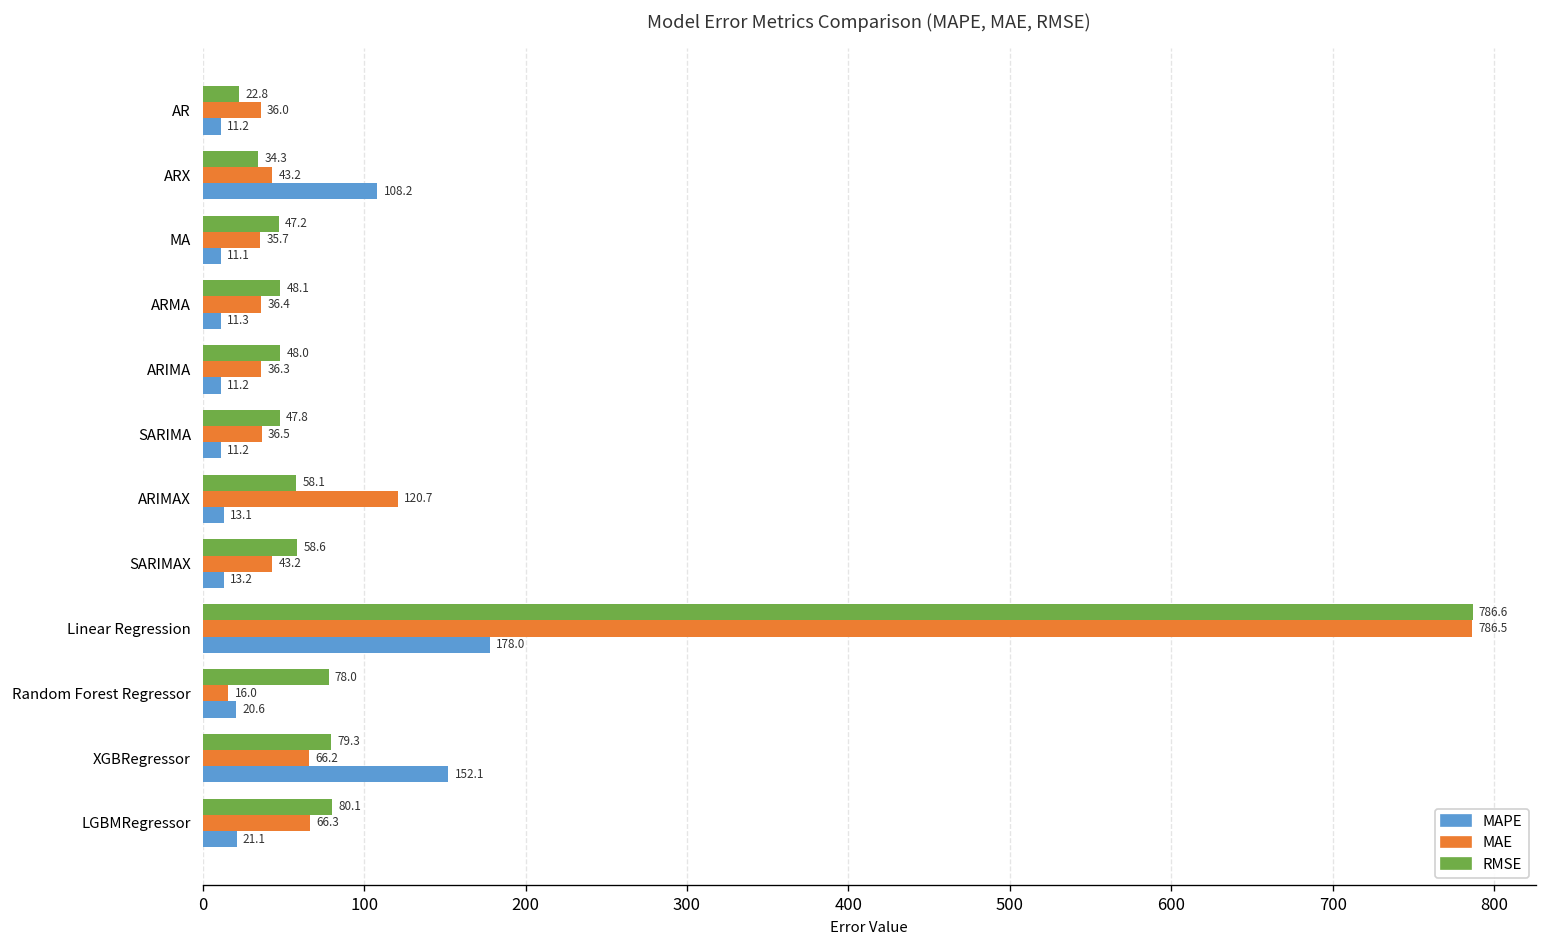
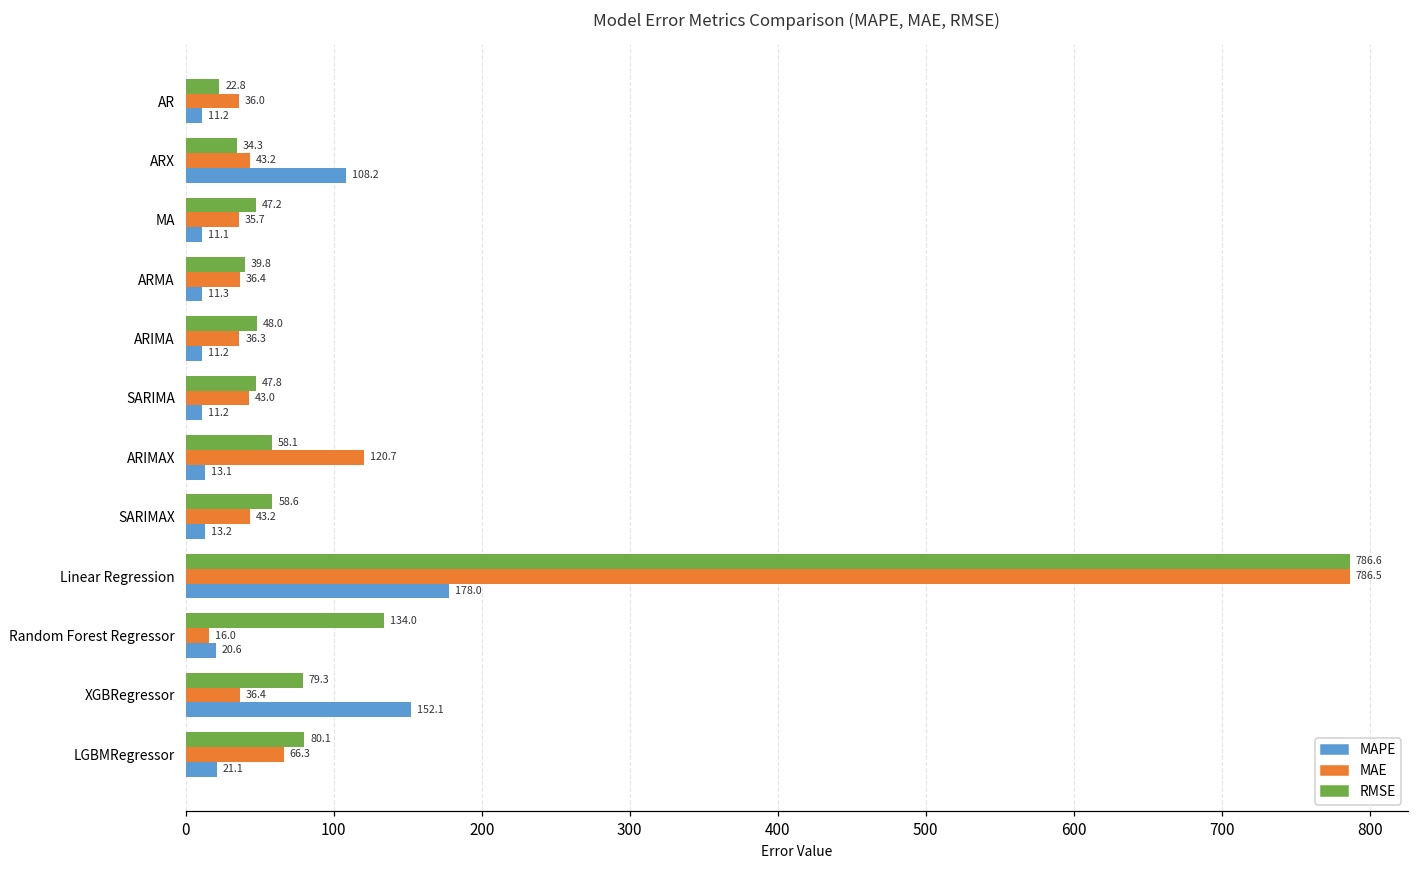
  {
    "MAPE": {
      "AR": 11.2,
      "ARX": 108.2,
      "MA": 11.1,
      "ARMA": 11.3,
      "ARIMA": 11.2,
      "SARIMA": 11.2,
      "ARIMAX": 13.1,
      "SARIMAX": 13.2,
      "Linear Regression": 178.0,
      "Random Forest Regressor": 20.6,
      "XGBRegressor": 152.1,
      "LGBMRegressor": 21.1
    },
    "MAE": {
      "AR": 36.0,
      "ARX": 43.2,
      "MA": 35.7,
      "ARMA": 36.4,
      "ARIMA": 36.3,
-     "SARIMA": 36.5,
+     "SARIMA": 43.0,
      "ARIMAX": 120.7,
      "SARIMAX": 43.2,
      "Linear Regression": 786.5,
      "Random Forest Regressor": 16.0,
-     "XGBRegressor": 66.2,
+     "XGBRegressor": 36.4,
      "LGBMRegressor": 66.3
    },
    "RMSE": {
      "AR": 22.8,
      "ARX": 34.3,
      "MA": 47.2,
-     "ARMA": 48.1,
+     "ARMA": 39.8,
      "ARIMA": 48.0,
      "SARIMA": 47.8,
      "ARIMAX": 58.1,
      "SARIMAX": 58.6,
      "Linear Regression": 786.6,
-     "Random Forest Regressor": 78.0,
+     "Random Forest Regressor": 134.0,
      "XGBRegressor": 79.3,
      "LGBMRegressor": 80.1
    }
  }
